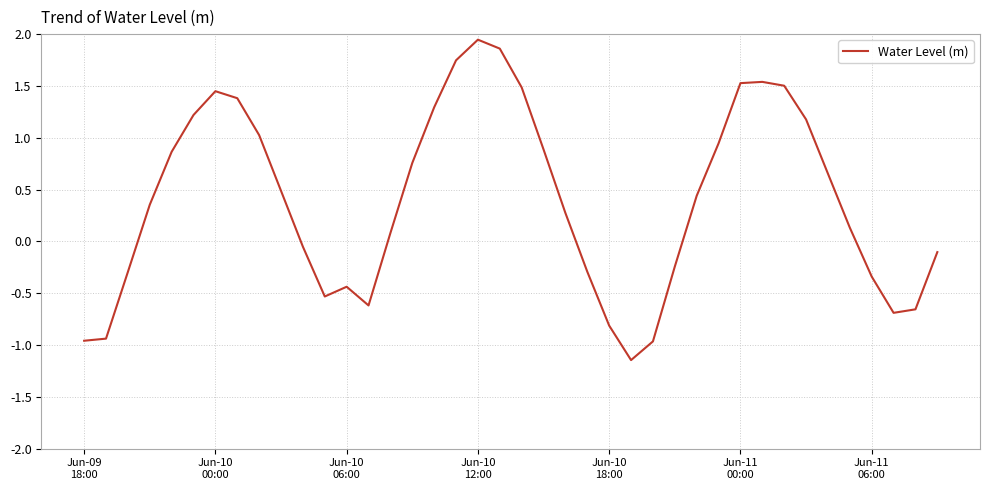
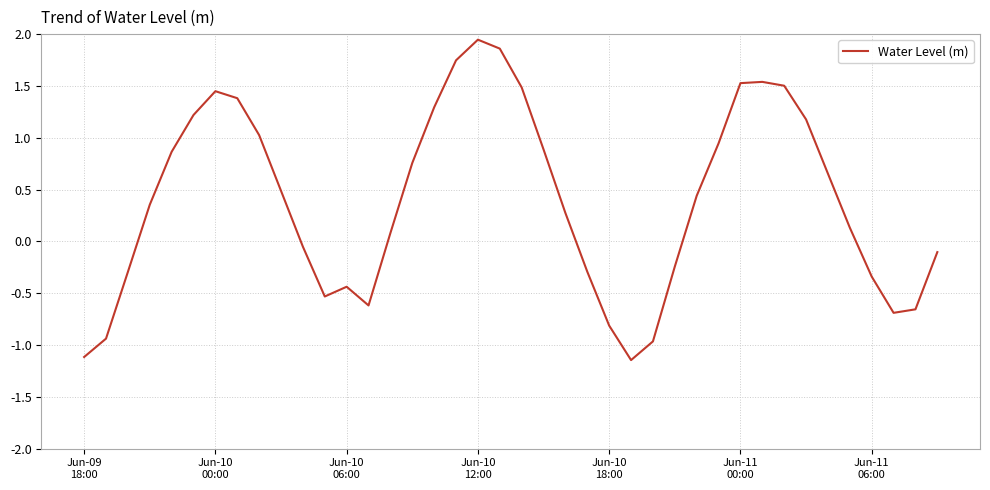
  {
-   "Jun-09 18:00": -0.96,
+   "Jun-09 18:00": -1.12,
    "Jun-10 00:00": 1.45,
    "Jun-10 06:00": -0.44,
    "Jun-10 12:00": 1.95,
    "Jun-10 18:00": -0.81,
    "Jun-11 00:00": 1.53,
    "Jun-11 06:00": -0.34
  }
